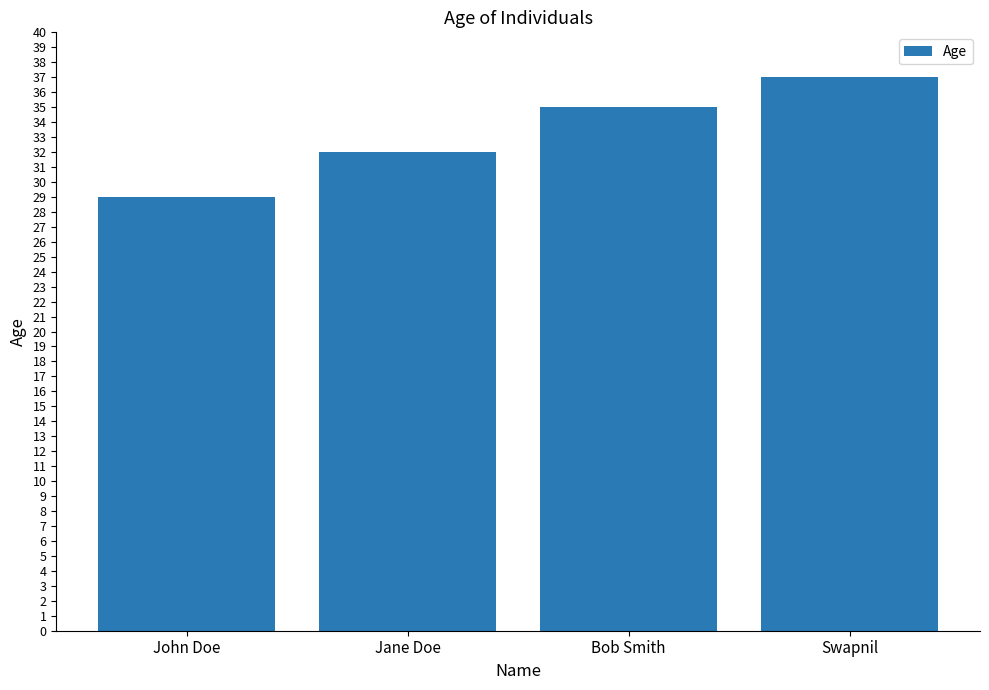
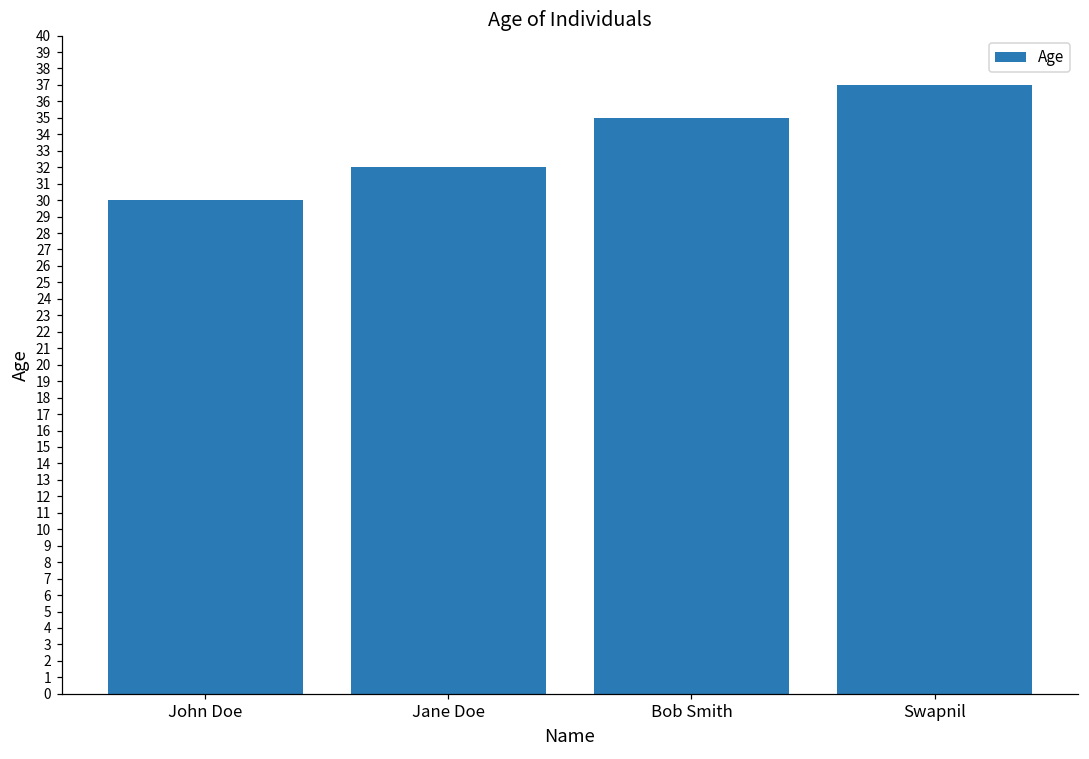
  {
-   "John Doe": 29,
+   "John Doe": 30,
    "Jane Doe": 32,
    "Bob Smith": 35,
    "Swapnil": 37
  }
